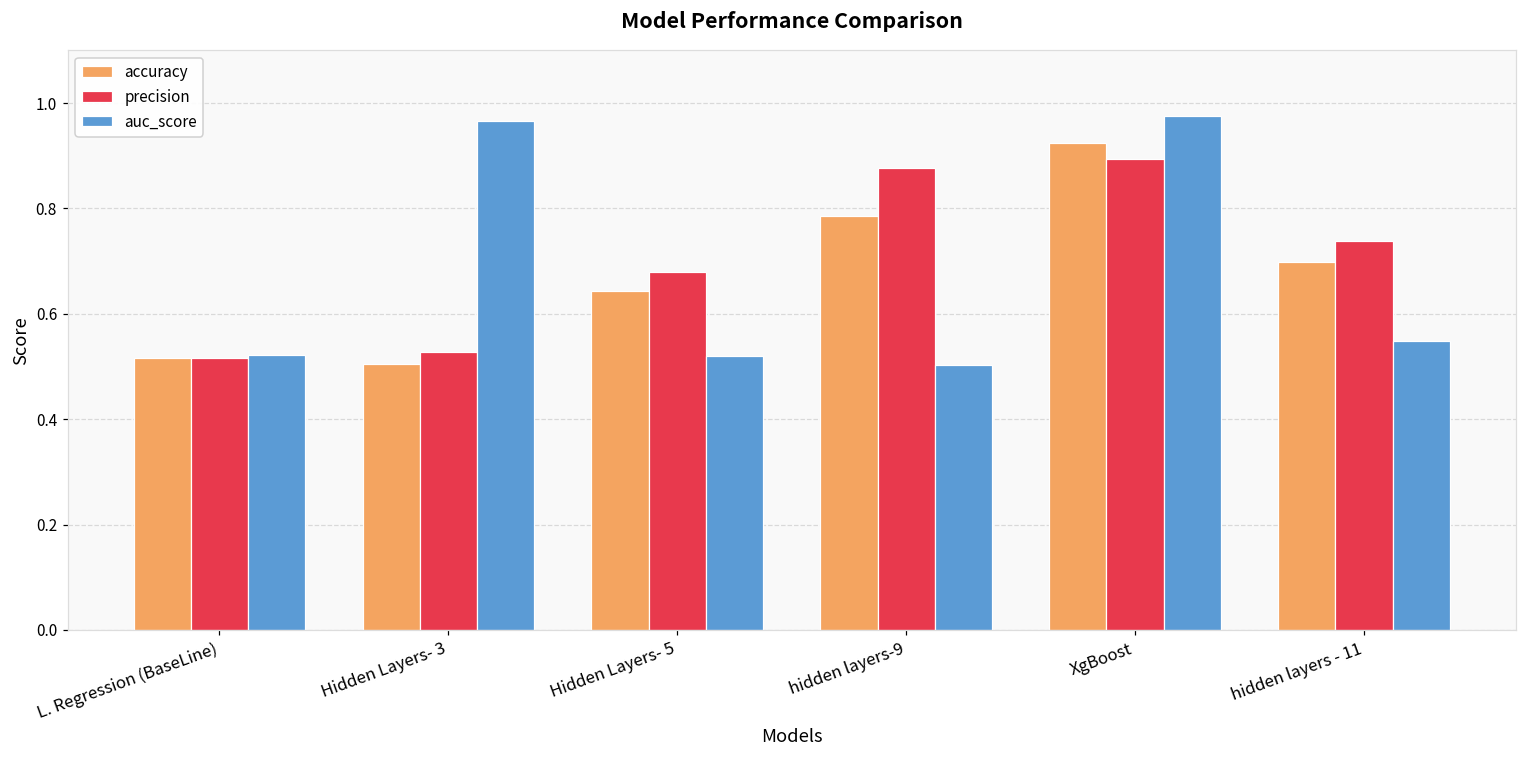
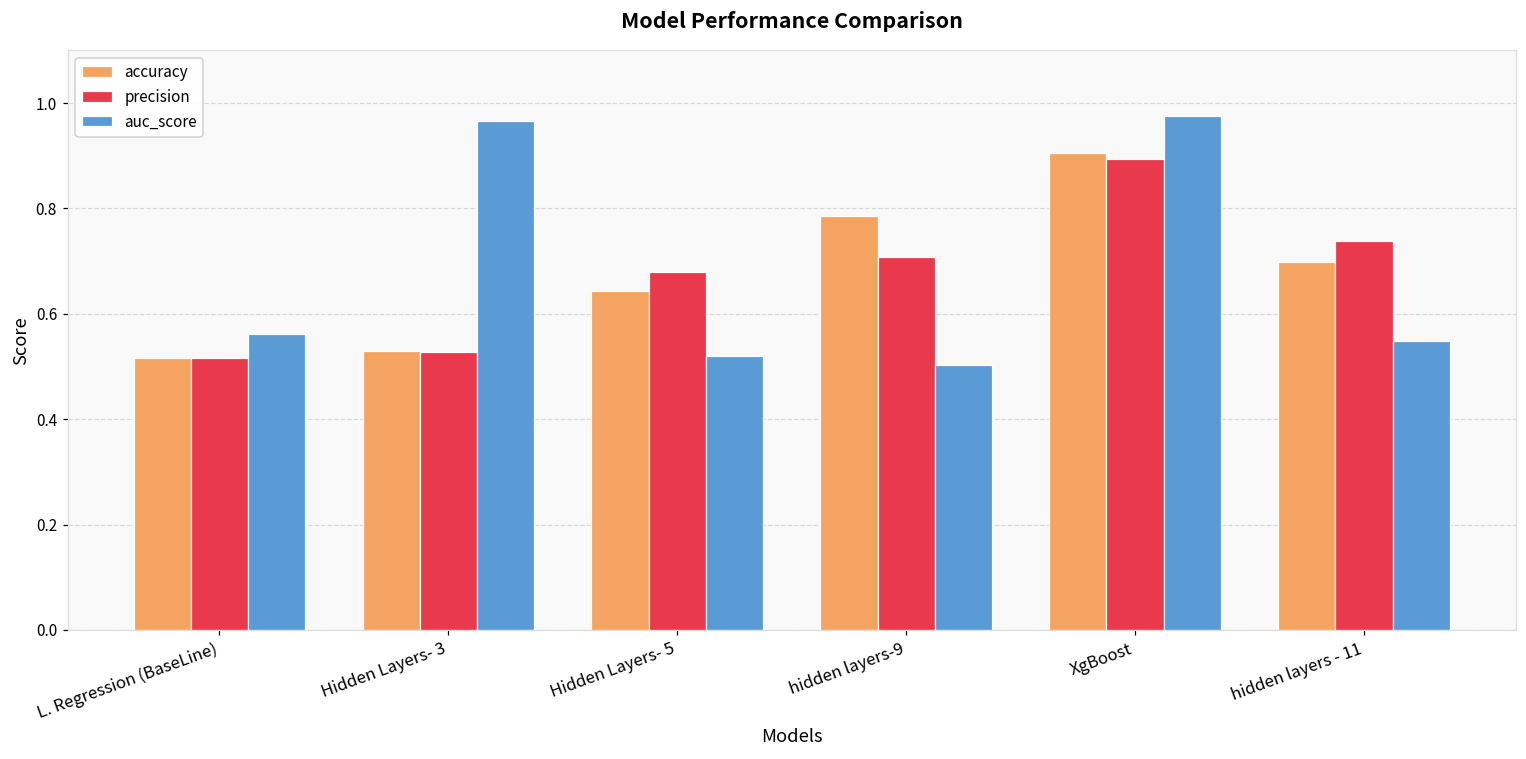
  {
    "accuracy": {
      "L. Regression (BaseLine)": 0.52,
-     "Hidden Layers- 3": 0.50,
+     "Hidden Layers- 3": 0.53,
      "Hidden Layers- 5": 0.64,
      "hidden layers-9": 0.79,
-     "XgBoost": 0.93,
+     "XgBoost": 0.90,
      "hidden layers - 11": 0.70
    },
    "precision": {
      "L. Regression (BaseLine)": 0.52,
      "Hidden Layers- 3": 0.53,
      "Hidden Layers- 5": 0.68,
-     "hidden layers-9": 0.88,
+     "hidden layers-9": 0.71,
      "XgBoost": 0.89,
      "hidden layers - 11": 0.74
    },
    "auc_score": {
-     "L. Regression (BaseLine)": 0.52,
+     "L. Regression (BaseLine)": 0.56,
      "Hidden Layers- 3": 0.97,
      "Hidden Layers- 5": 0.52,
      "hidden layers-9": 0.50,
      "XgBoost": 0.98,
      "hidden layers - 11": 0.55
    }
  }
